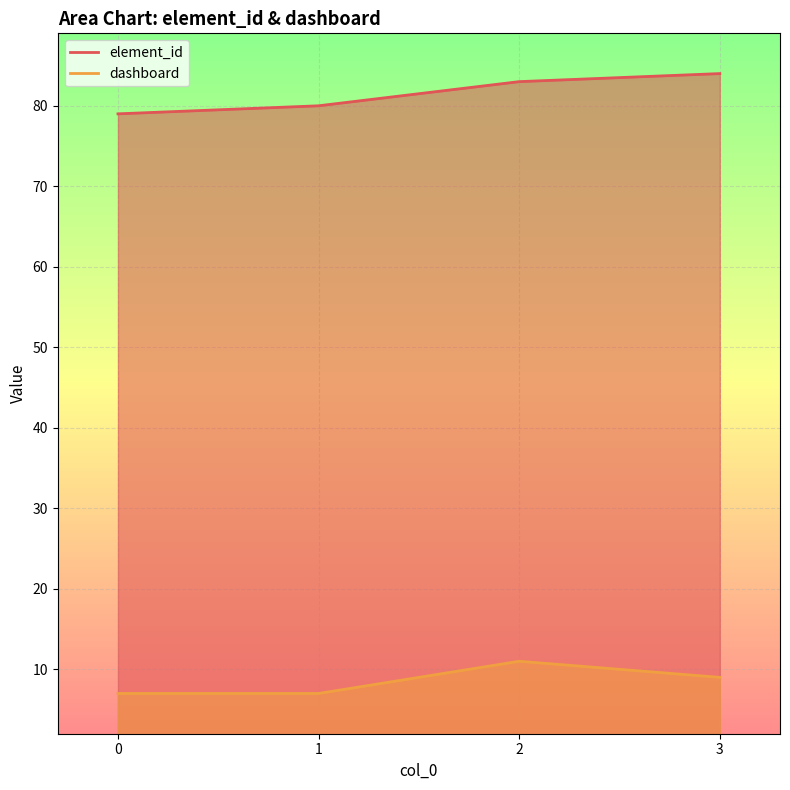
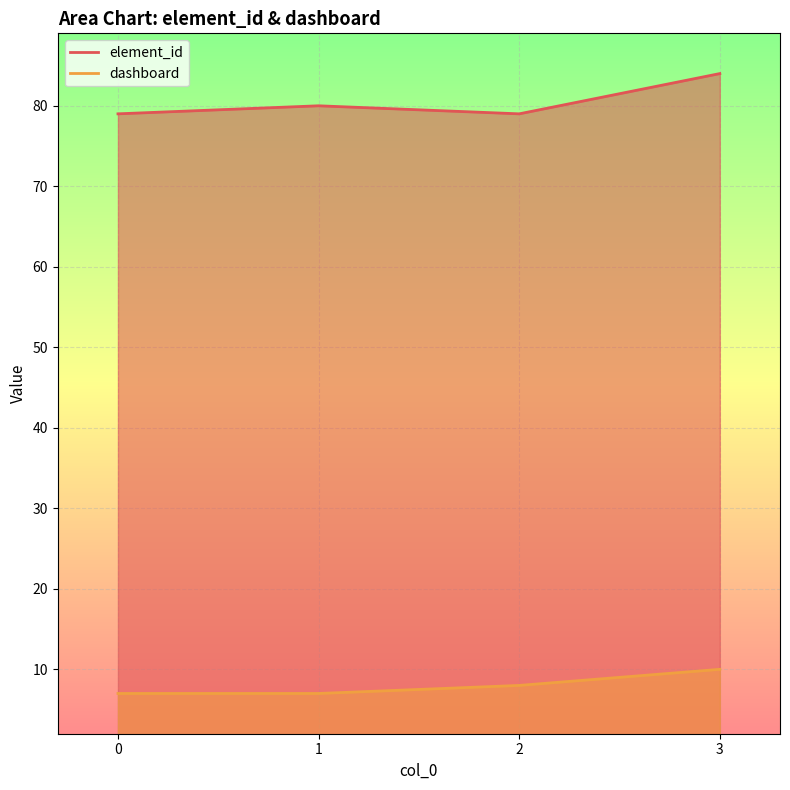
  {
    "element_id": {
      "0": 79,
      "1": 80,
-     "2": 83,
+     "2": 79,
      "3": 84
    },
    "dashboard": {
      "0": 7,
      "1": 7,
-     "2": 11,
-     "3": 9
+     "2": 8,
+     "3": 10
    }
  }
